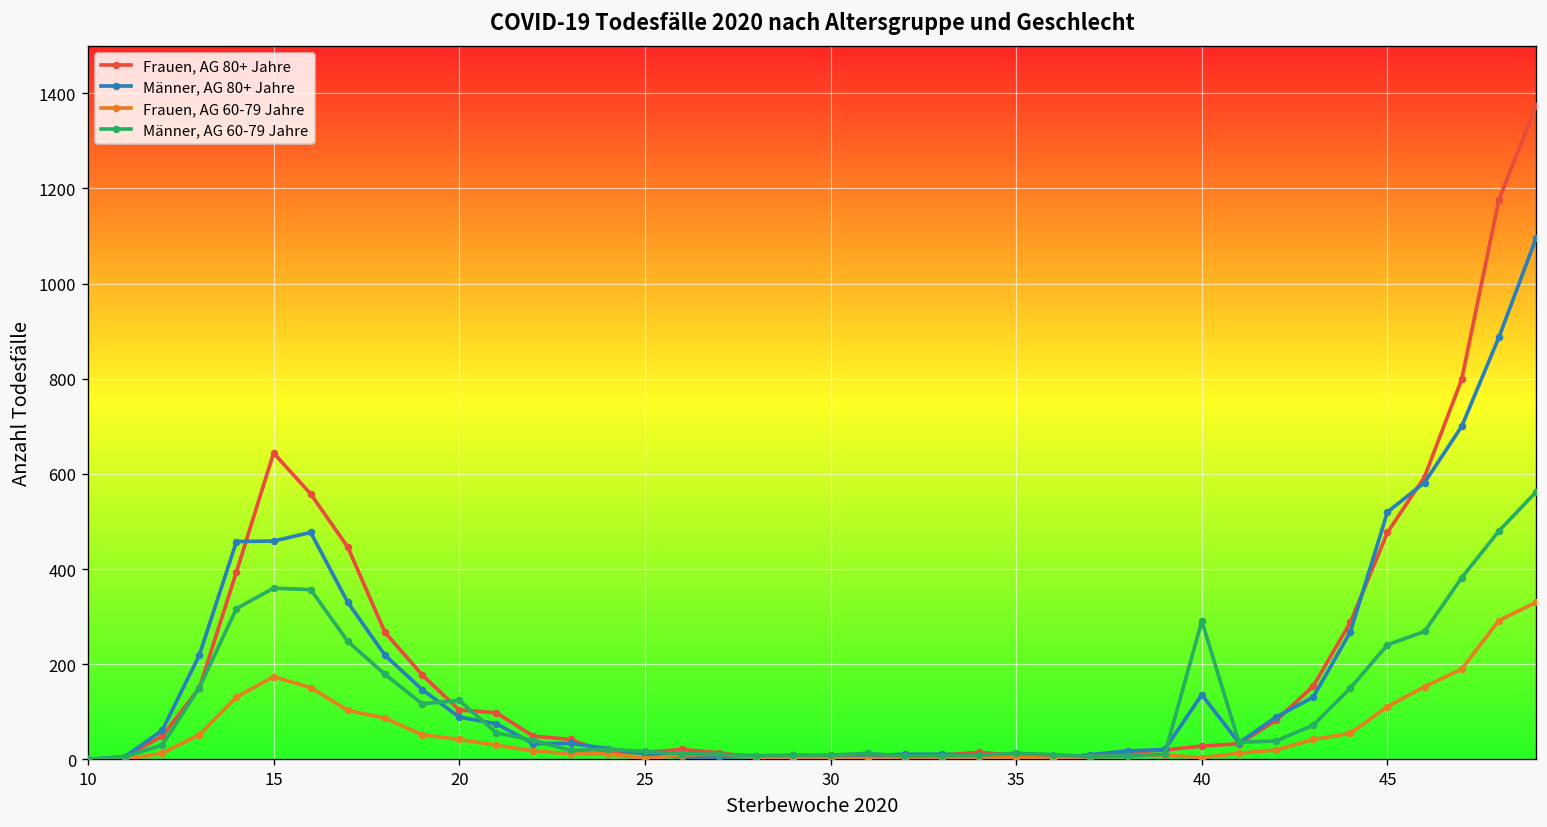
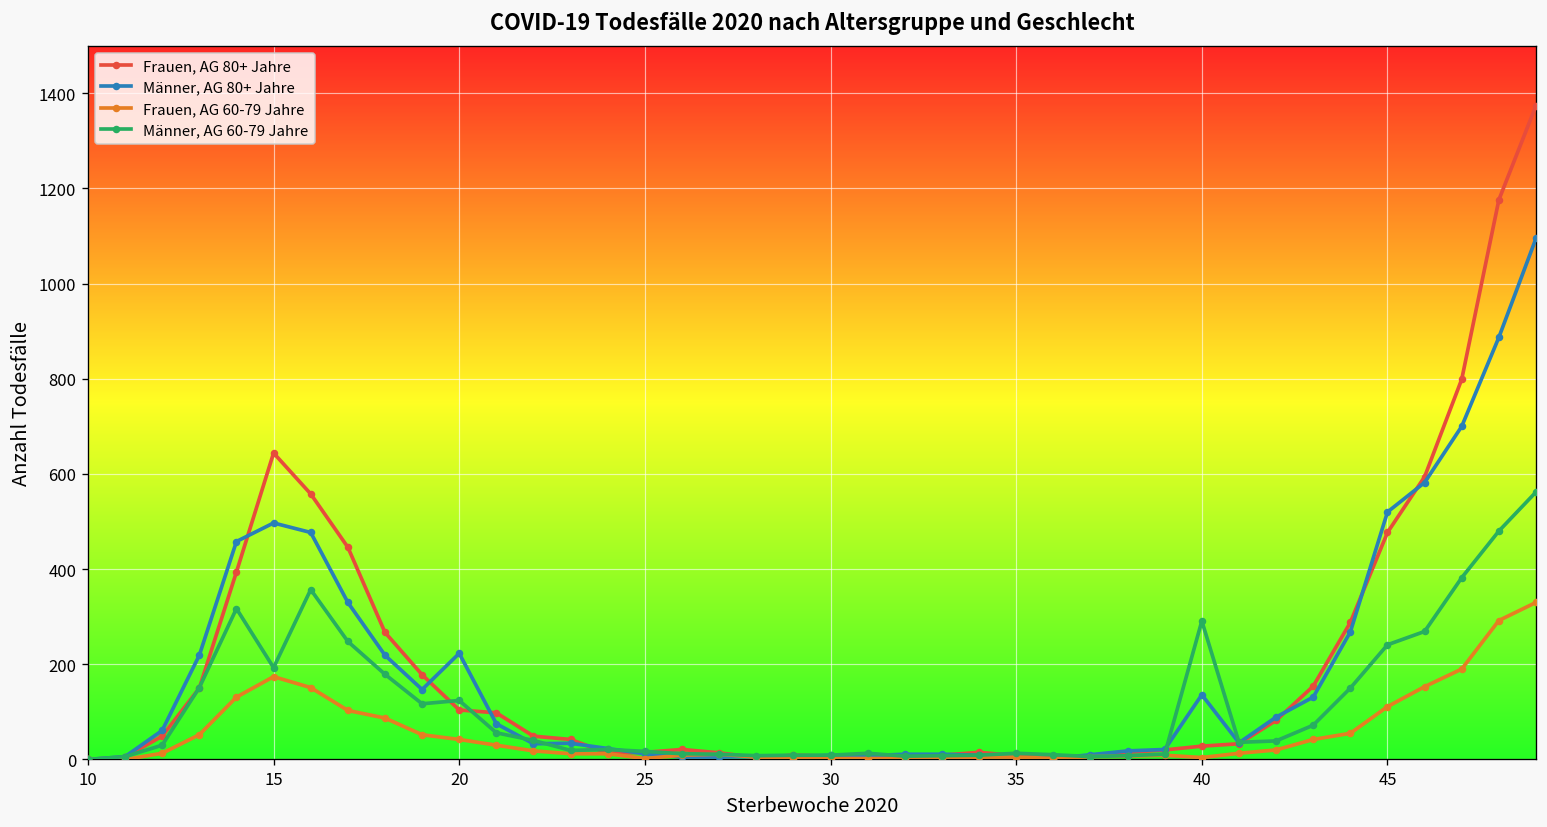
  {
    "Männer, AG 80+ Jahre": {
-     "15": 460,
-     "20": 90,
+     "15": 500,
+     "20": 220,
      "40": 140,
      "45": 520
    },
    "Männer, AG 60-79 Jahre": {
-     "15": 360,
+     "15": 190,
      "20": 120,
      "40": 290,
      "45": 240
    }
  }
